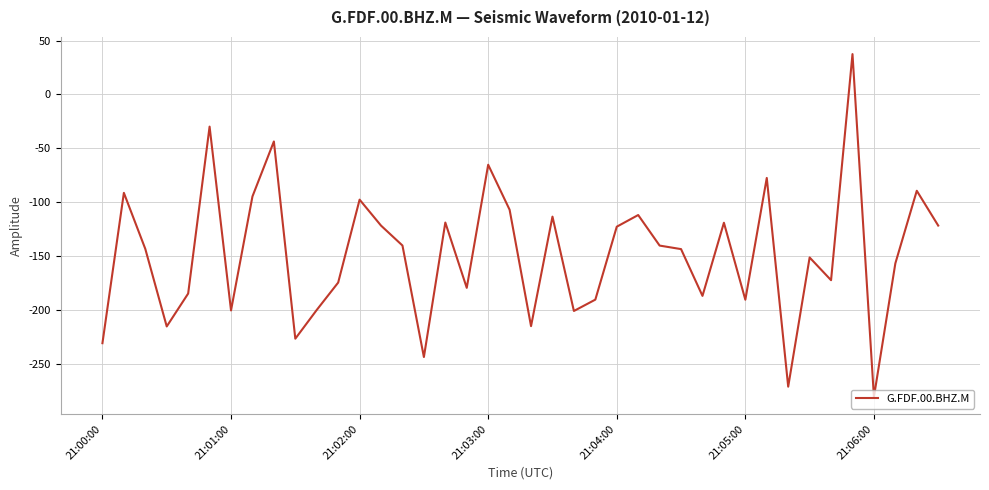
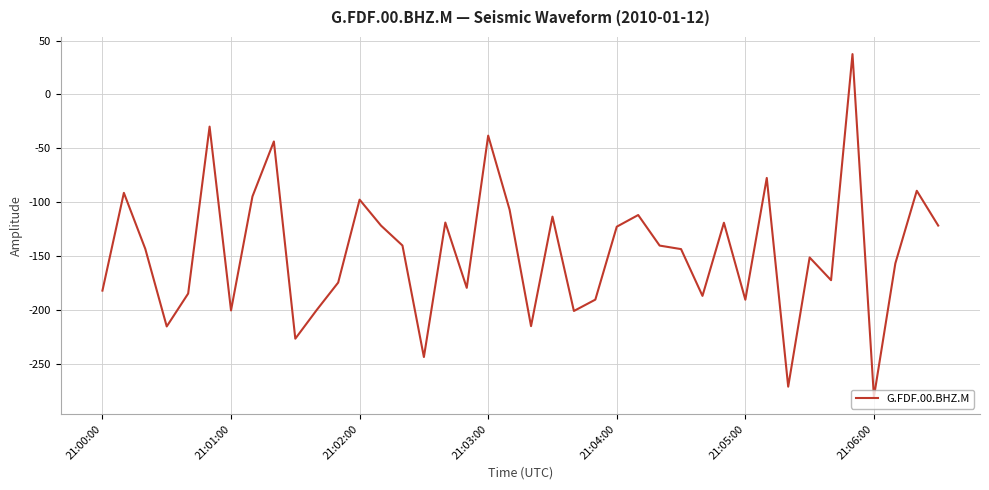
  {
-   "21:00:00": -231,
+   "21:00:00": -182,
    "21:01:00": -200,
    "21:02:00": -98,
-   "21:03:00": -65,
+   "21:03:00": -38,
    "21:04:00": -123,
    "21:05:00": -190
  }
